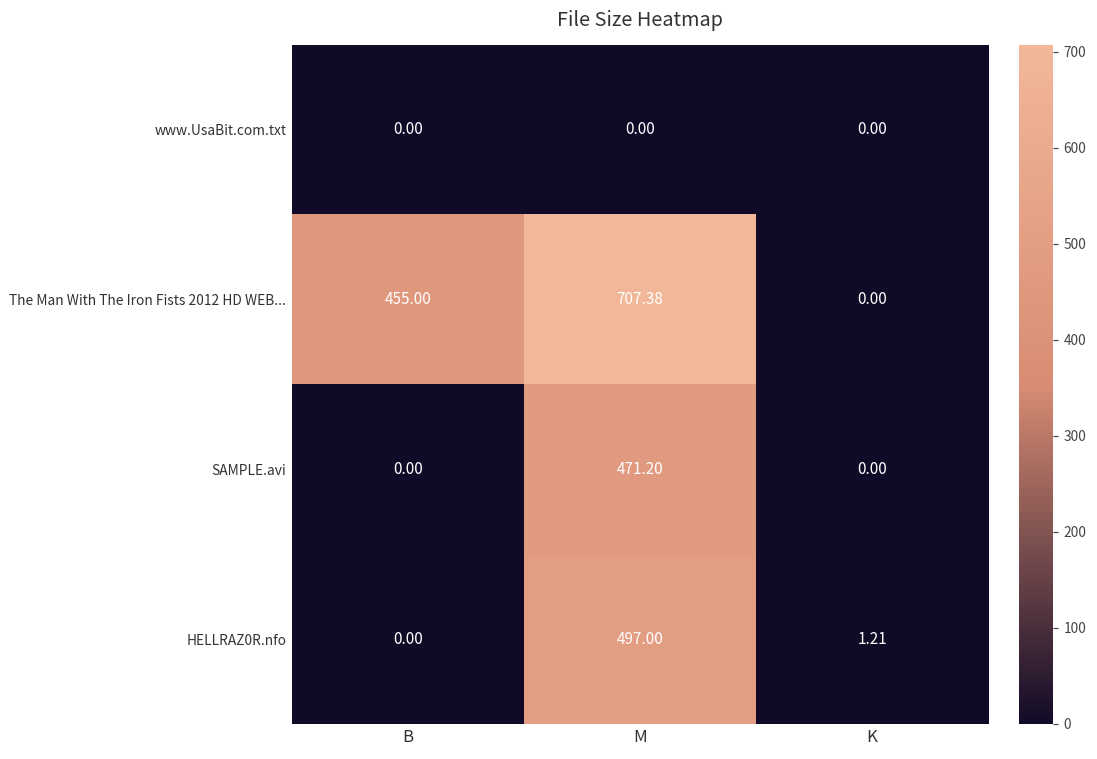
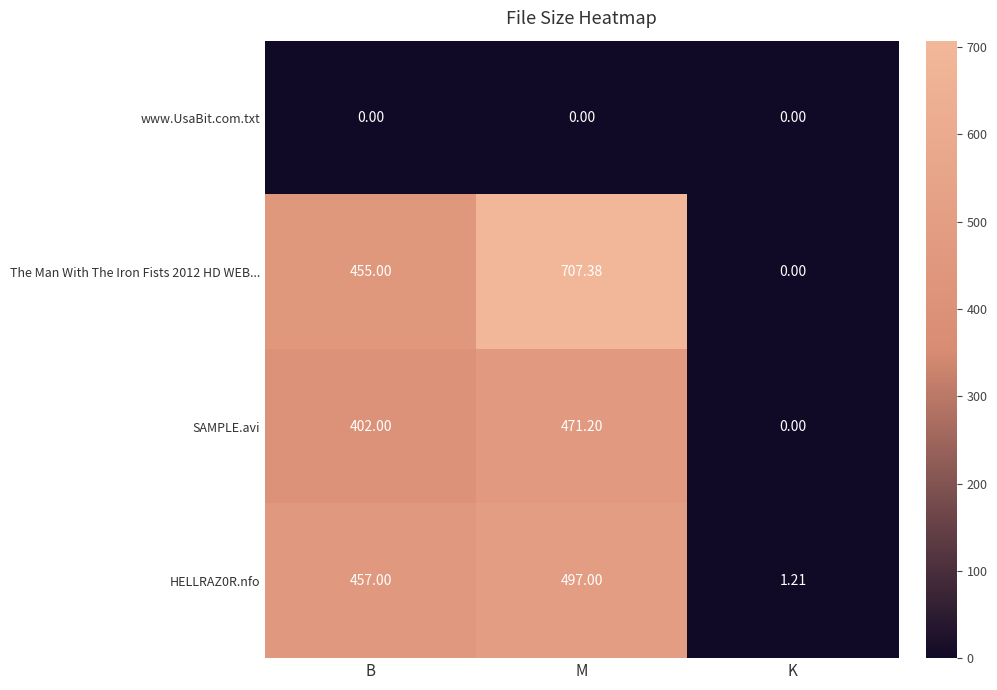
  {
    "www.UsaBit.com.txt": {
      "B": 0.00,
      "M": 0.00,
      "K": 0.00
    },
    "The Man With The Iron Fists 2012 HD WEB...": {
      "B": 455.00,
      "M": 707.38,
      "K": 0.00
    },
    "SAMPLE.avi": {
-     "B": 0.00,
+     "B": 402.00,
      "M": 471.20,
      "K": 0.00
    },
    "HELLRAZ0R.nfo": {
-     "B": 0.00,
+     "B": 457.00,
      "M": 497.00,
      "K": 1.21
    }
  }
